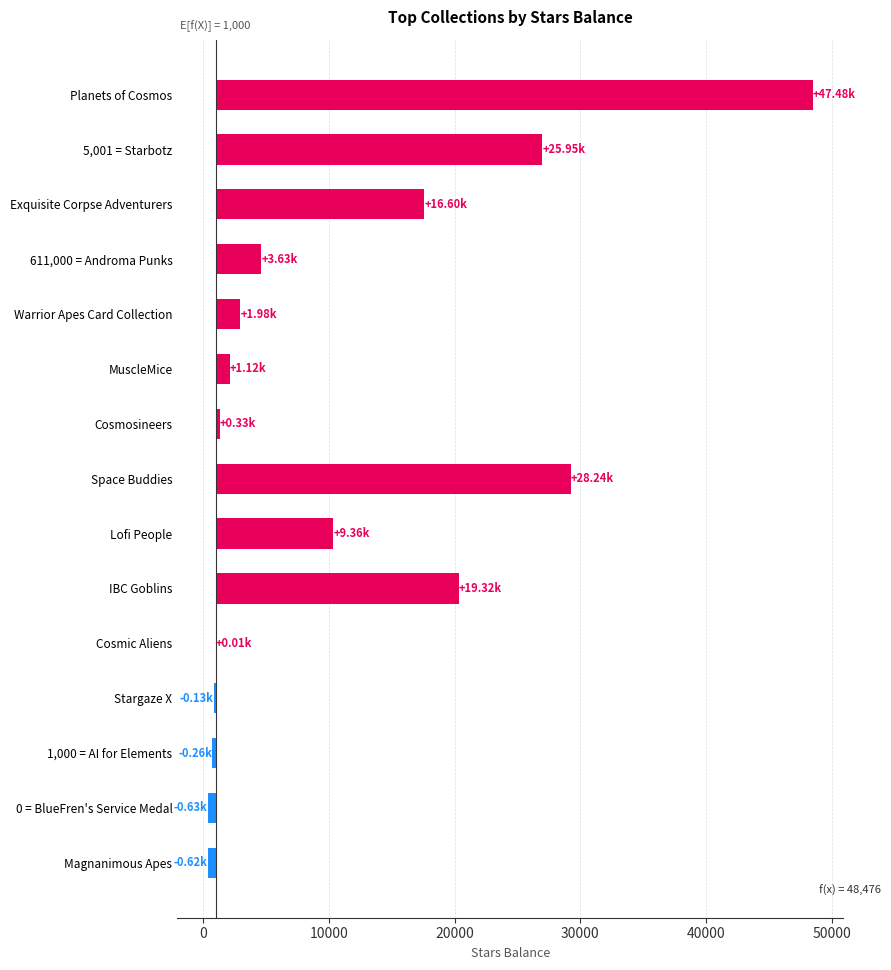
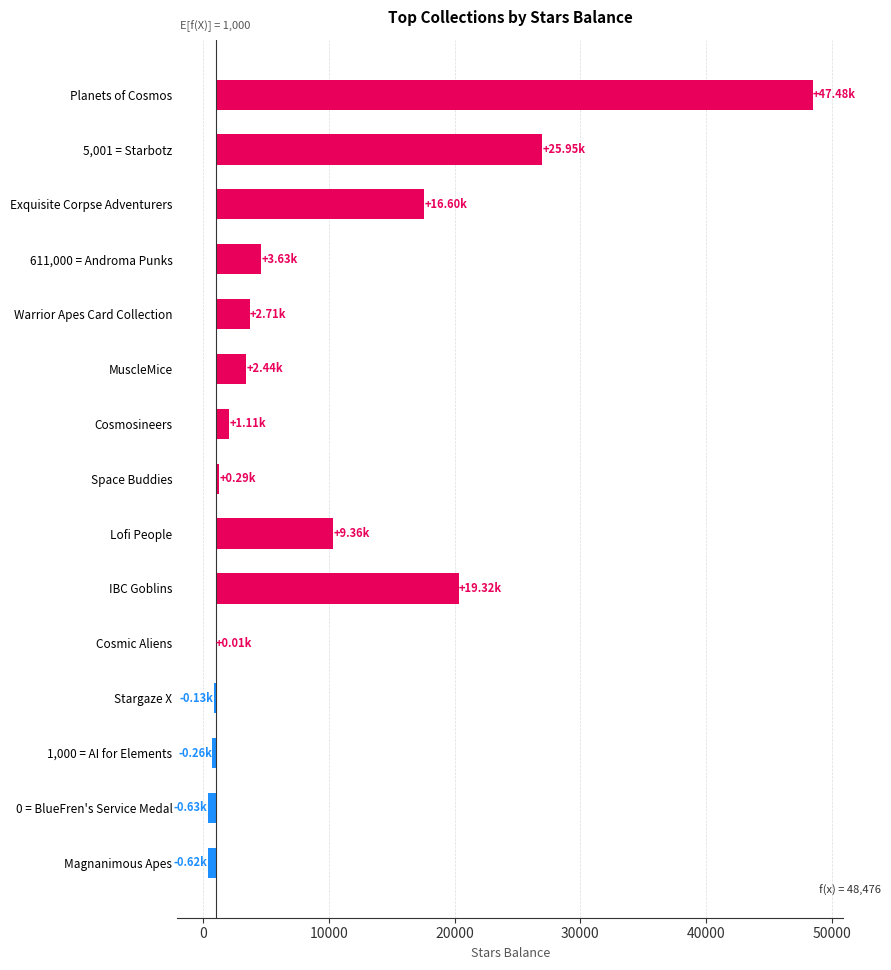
  {
    "Planets of Cosmos": "+47.48k",
    "5,001 = Starbotz": "+25.95k",
    "Exquisite Corpse Adventurers": "+16.60k",
    "611,000 = Androma Punks": "+3.63k",
-   "Warrior Apes Card Collection": "+1.98k",
-   "MuscleMice": "+1.12k",
-   "Cosmosineers": "+0.33k",
-   "Space Buddies": "+28.24k",
+   "Warrior Apes Card Collection": "+2.71k",
+   "MuscleMice": "+2.44k",
+   "Cosmosineers": "+1.11k",
+   "Space Buddies": "+0.29k",
    "Lofi People": "+9.36k",
    "IBC Goblins": "+19.32k",
    "Cosmic Aliens": "+0.01k",
    "Stargaze X": "-0.13k",
    "1,000 = AI for Elements": "-0.26k",
    "0 = BlueFren's Service Medal": "-0.63k",
    "Magnanimous Apes": "-0.62k"
  }
